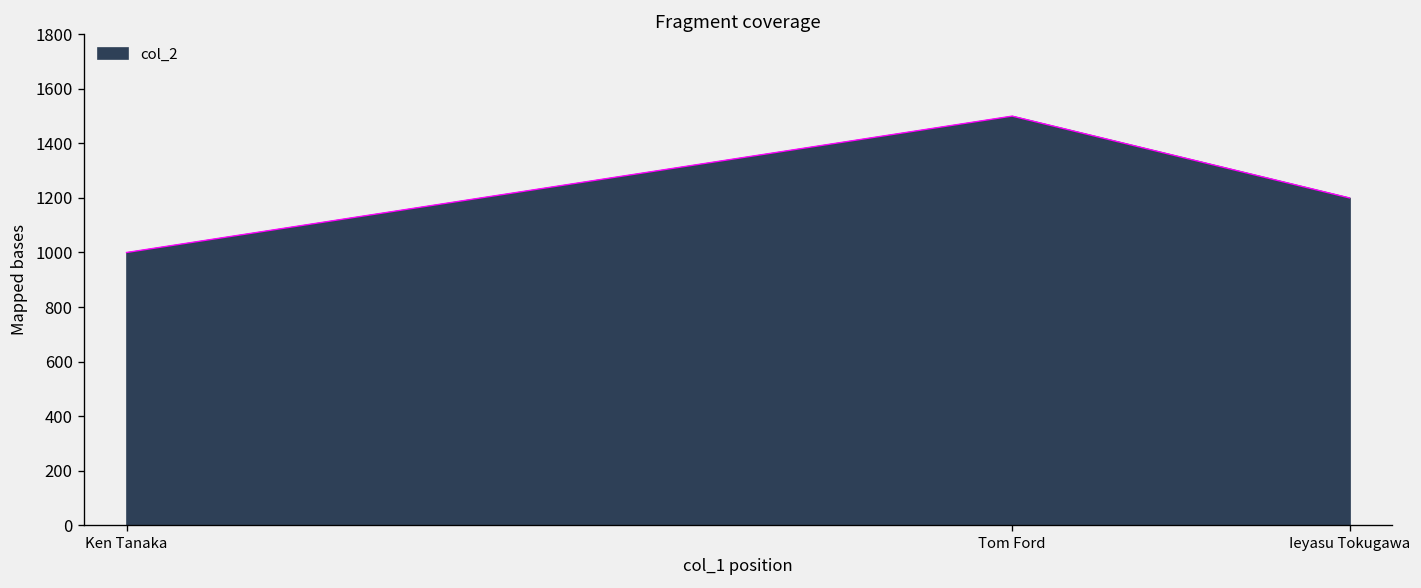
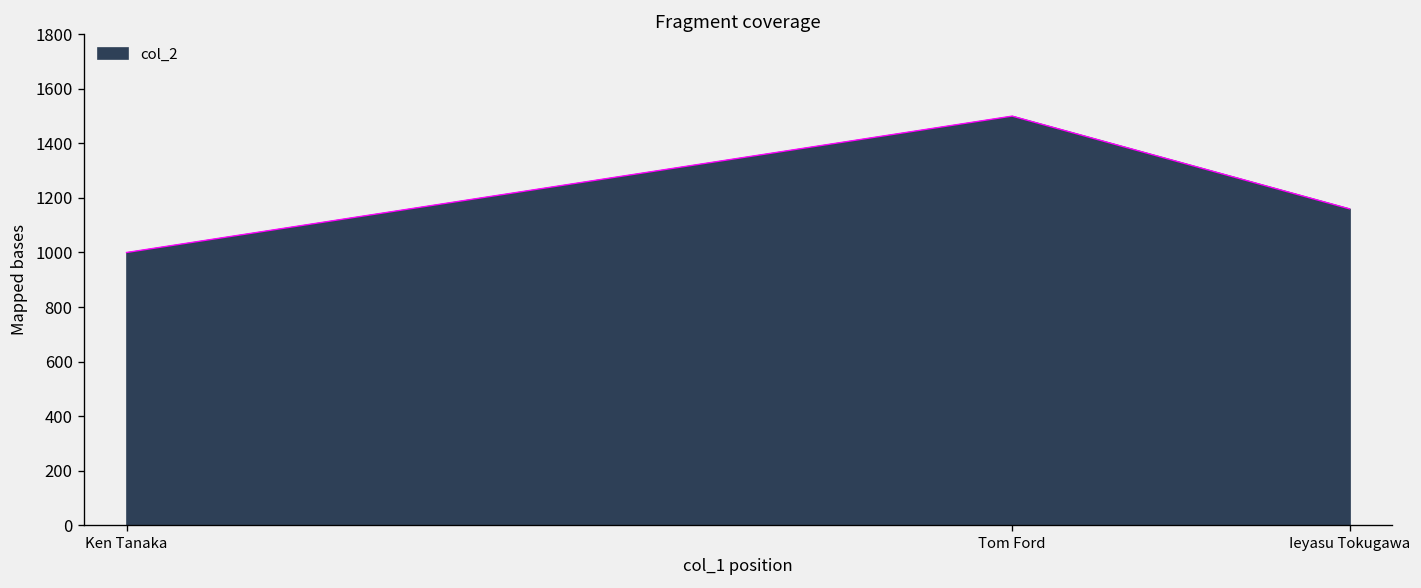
  {
    "Ken Tanaka": 1000,
    "Tom Ford": 1500,
-   "Ieyasu Tokugawa": 1200
+   "Ieyasu Tokugawa": 1160
  }
